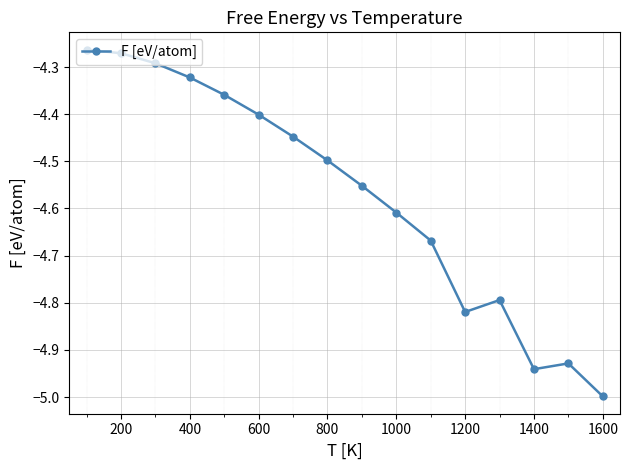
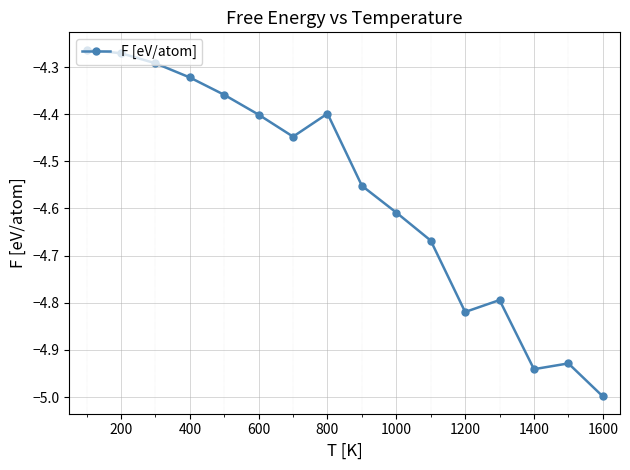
  {
    "400": -4.32,
    "600": -4.40,
-   "800": -4.50,
+   "800": -4.40,
    "1000": -4.61,
    "1200": -4.82,
    "1400": -4.94,
    "1600": -5.00
  }
